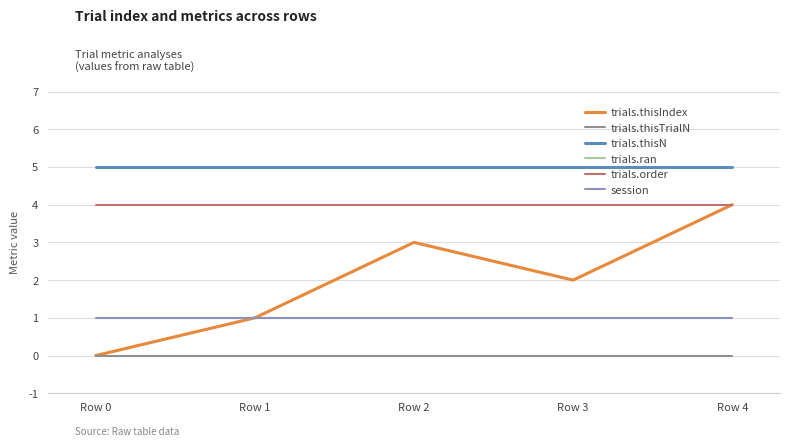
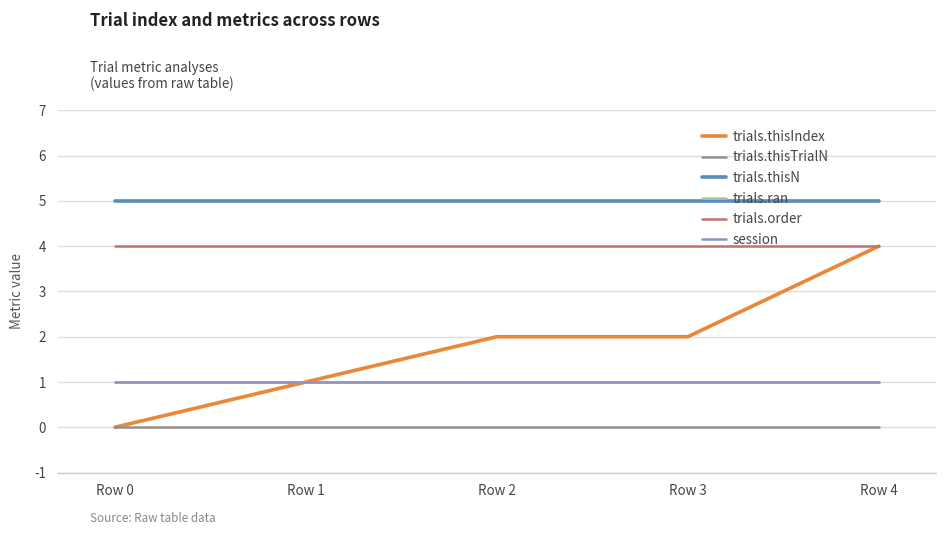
  {
    "trials.thisIndex": {
-     "Row 2": 3,
+     "Row 2": 2,
      "Row 3": 2
    },
    "trials.order": {
      "Row 0": 4,
      "Row 1": 4,
      "Row 2": 4,
      "Row 3": 4
    }
  }
